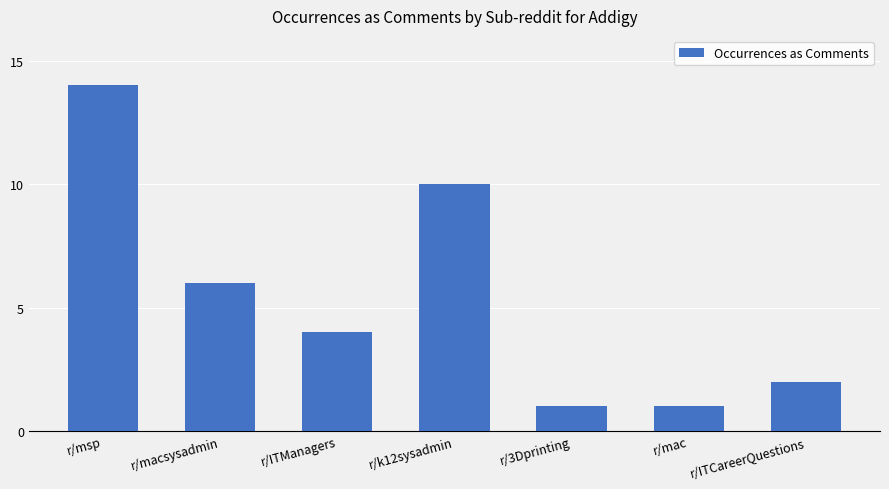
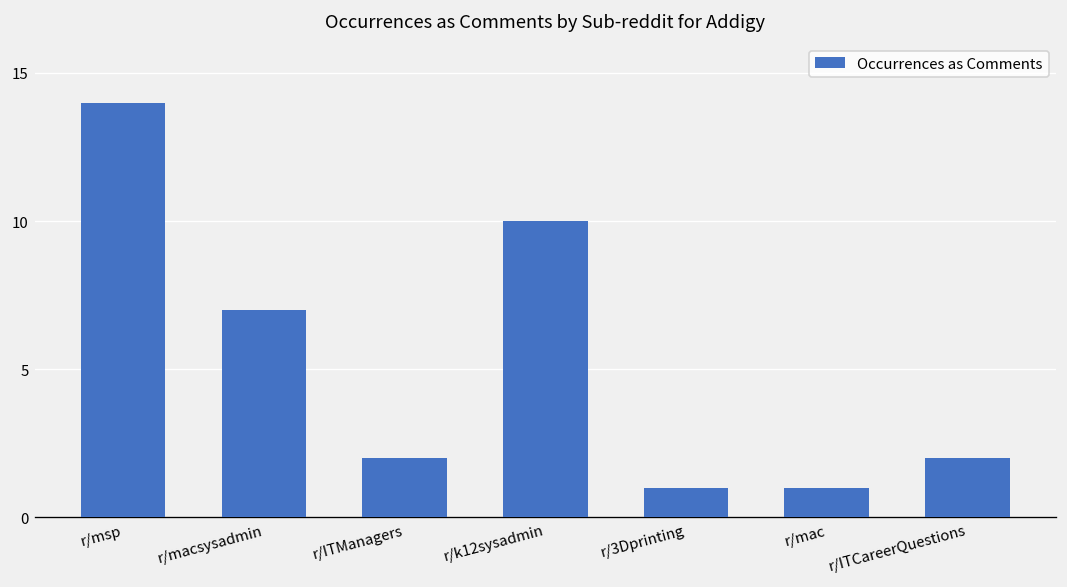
  {
    "r/msp": 14,
-   "r/macsysadmin": 6,
-   "r/ITManagers": 4,
+   "r/macsysadmin": 7,
+   "r/ITManagers": 2,
    "r/k12sysadmin": 10,
    "r/3Dprinting": 1,
    "r/mac": 1,
    "r/ITCareerQuestions": 2
  }
